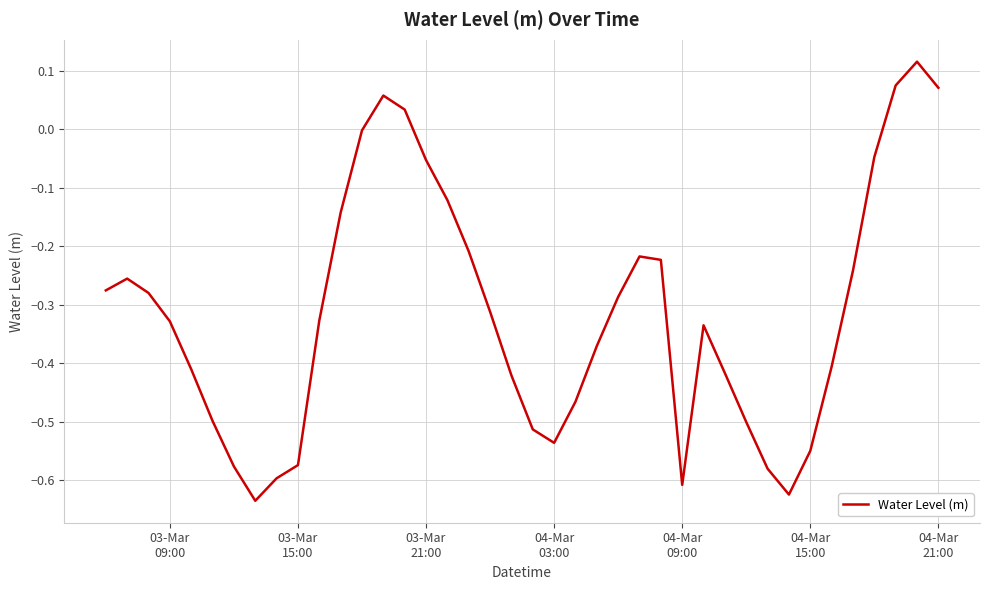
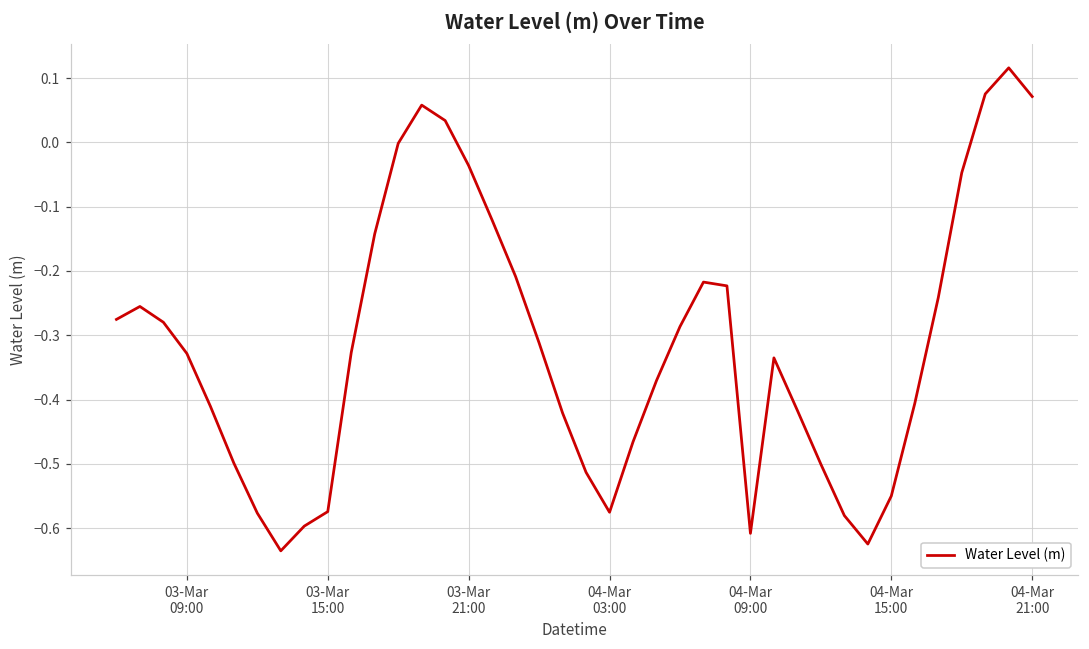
  {
    "03-Mar 09:00": -0.33,
    "03-Mar 15:00": -0.57,
-   "03-Mar 21:00": -0.05,
-   "04-Mar 03:00": -0.54,
+   "03-Mar 21:00": -0.04,
+   "04-Mar 03:00": -0.58,
    "04-Mar 09:00": -0.61,
    "04-Mar 15:00": -0.55,
    "04-Mar 21:00": 0.07
  }
